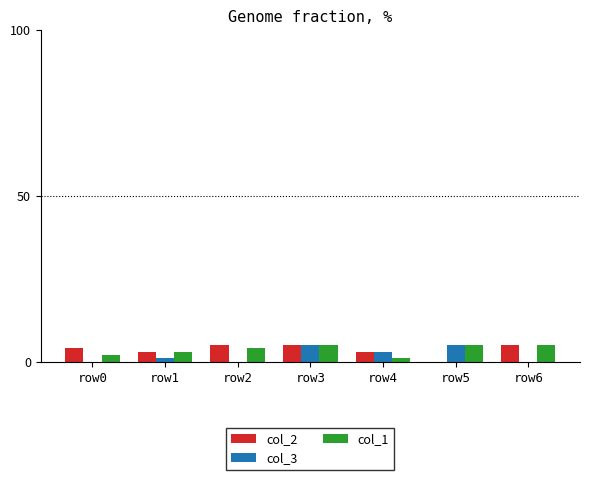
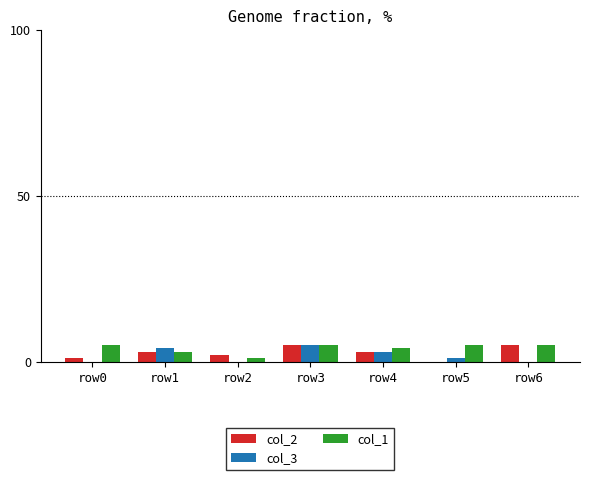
  {
    "col_2": {
-     "row0": 4,
+     "row0": 1,
      "row1": 3,
-     "row2": 5,
+     "row2": 2,
      "row3": 5,
      "row4": 3,
      "row5": 0,
      "row6": 5
    },
    "col_3": {
      "row0": 0,
-     "row1": 1,
+     "row1": 4,
      "row2": 0,
      "row3": 5,
      "row4": 3,
-     "row5": 5,
+     "row5": 1,
      "row6": 0
    },
    "col_1": {
-     "row0": 2,
+     "row0": 5,
      "row1": 3,
-     "row2": 4,
+     "row2": 1,
      "row3": 5,
-     "row4": 1,
+     "row4": 4,
      "row5": 5,
      "row6": 5
    }
  }
